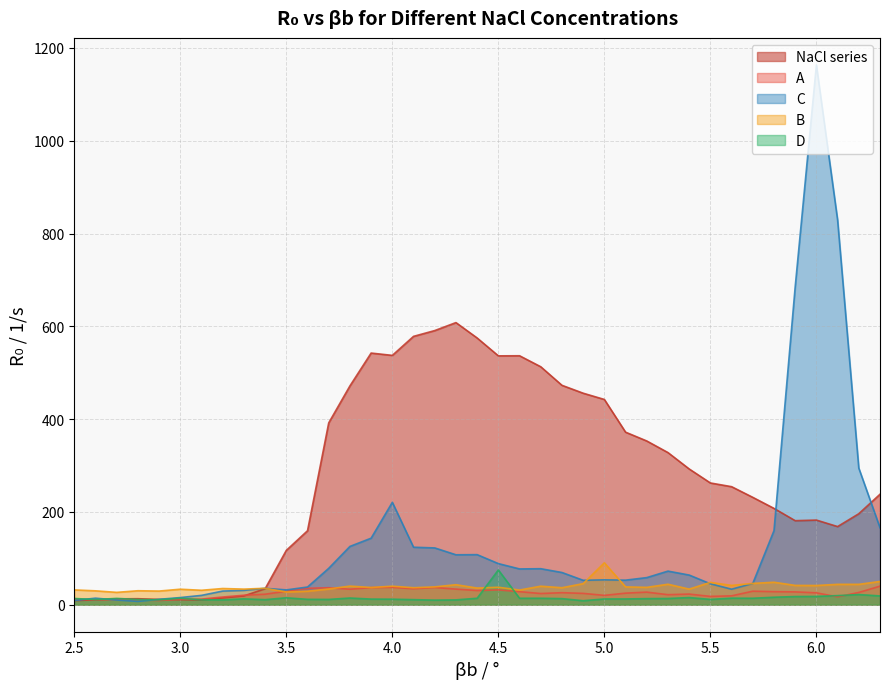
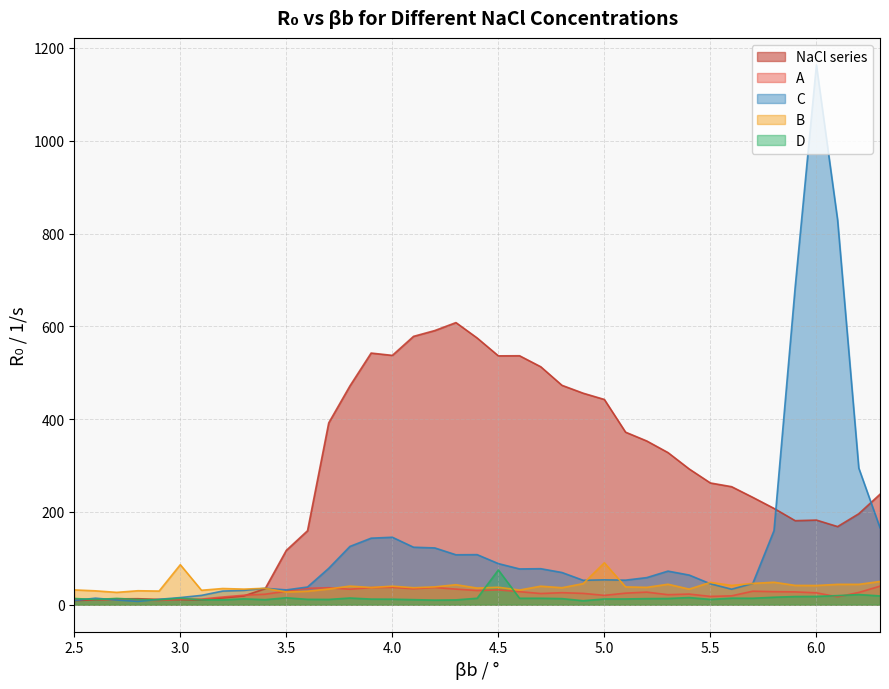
  {
    "C": {
-     "4.0": 220,
+     "4.0": 150,
      "4.5": 90,
      "5.0": 50
    },
    "B": {
      "2.5": 30,
-     "3.0": 30,
+     "3.0": 90,
      "4.5": 40,
      "5.0": 90,
      "6.0": 40
    },
    "D": {
      "3.5": 10,
      "4.0": 10,
      "4.5": 70,
      "5.0": 10,
      "5.5": 10,
      "6.0": 20
    }
  }
